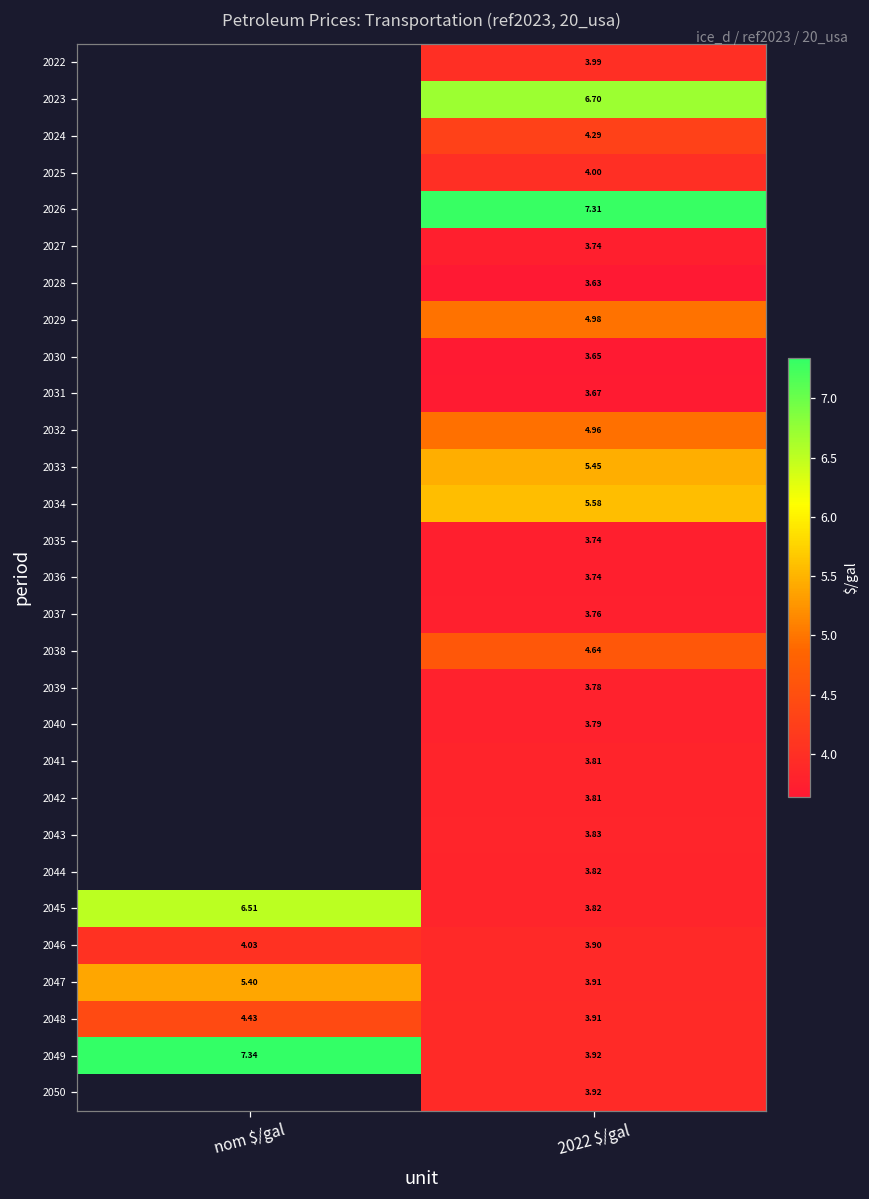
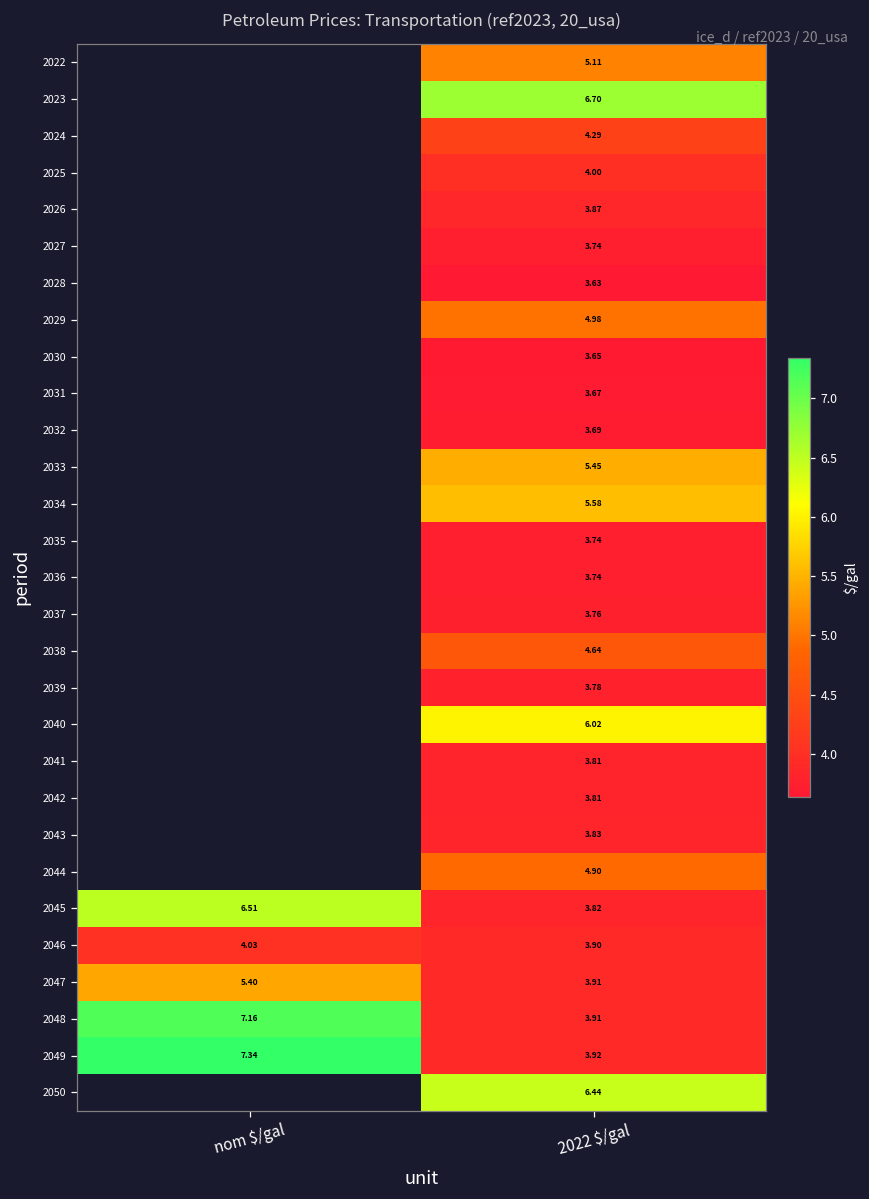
  {
    "2022": {
-     "2022 $/gal": 3.99
+     "2022 $/gal": 5.11
    },
    "2023": {
      "2022 $/gal": 6.70
    },
    "2024": {
      "2022 $/gal": 4.29
    },
    "2025": {
      "2022 $/gal": 4.00
    },
    "2026": {
-     "2022 $/gal": 7.31
+     "2022 $/gal": 3.87
    },
    "2027": {
      "2022 $/gal": 3.74
    },
    "2028": {
      "2022 $/gal": 3.63
    },
    "2029": {
      "2022 $/gal": 4.98
    },
    "2030": {
      "2022 $/gal": 3.65
    },
    "2031": {
      "2022 $/gal": 3.67
    },
    "2032": {
-     "2022 $/gal": 4.96
+     "2022 $/gal": 3.69
    },
    "2033": {
      "2022 $/gal": 5.45
    },
    "2034": {
      "2022 $/gal": 5.58
    },
    "2035": {
      "2022 $/gal": 3.74
    },
    "2036": {
      "2022 $/gal": 3.74
    },
    "2037": {
      "2022 $/gal": 3.76
    },
    "2038": {
      "2022 $/gal": 4.64
    },
    "2039": {
      "2022 $/gal": 3.78
    },
    "2040": {
-     "2022 $/gal": 3.79
+     "2022 $/gal": 6.02
    },
    "2041": {
      "2022 $/gal": 3.81
    },
    "2042": {
      "2022 $/gal": 3.81
    },
    "2043": {
      "2022 $/gal": 3.83
    },
    "2044": {
-     "2022 $/gal": 3.82
+     "2022 $/gal": 4.90
    },
    "2045": {
      "nom $/gal": 6.51,
      "2022 $/gal": 3.82
    },
    "2046": {
      "nom $/gal": 4.03,
      "2022 $/gal": 3.90
    },
    "2047": {
      "nom $/gal": 5.40,
      "2022 $/gal": 3.91
    },
    "2048": {
-     "nom $/gal": 4.43,
+     "nom $/gal": 7.16,
      "2022 $/gal": 3.91
    },
    "2049": {
      "nom $/gal": 7.34,
      "2022 $/gal": 3.92
    },
    "2050": {
-     "2022 $/gal": 3.92
+     "2022 $/gal": 6.44
    }
  }
